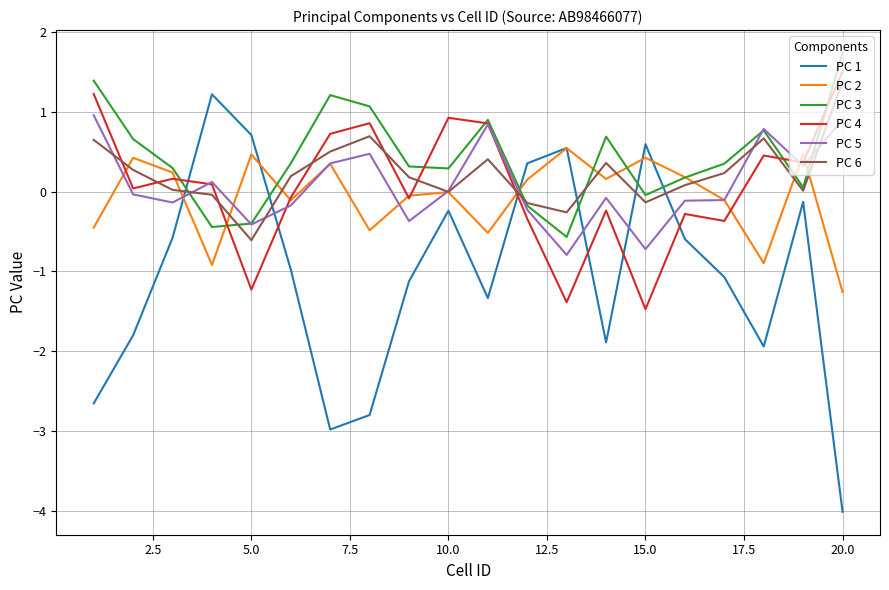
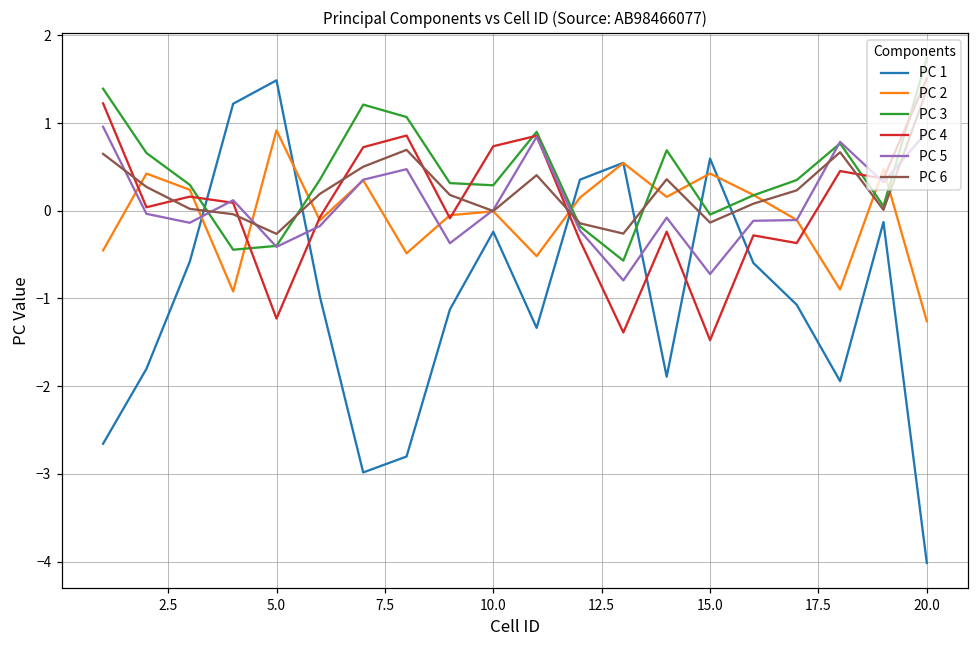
  {
    "PC 1": {
-     "5.0": 0.7,
+     "5.0": 1.5,
      "10.0": -0.2,
      "15.0": 0.6,
      "20.0": -4.0
    },
    "PC 2": {
-     "5.0": 0.5,
+     "5.0": 0.9,
      "15.0": 0.4,
      "20.0": -1.3
    },
    "PC 3": {
      "10.0": 0.3,
      "15.0": 0.0
    },
    "PC 4": {
      "5.0": -1.2,
-     "10.0": 0.9,
+     "10.0": 0.7,
      "15.0": -1.5
    },
    "PC 5": {
      "15.0": -0.7
    },
    "PC 6": {
-     "5.0": -0.6,
+     "5.0": -0.3,
      "15.0": -0.1
    }
  }
